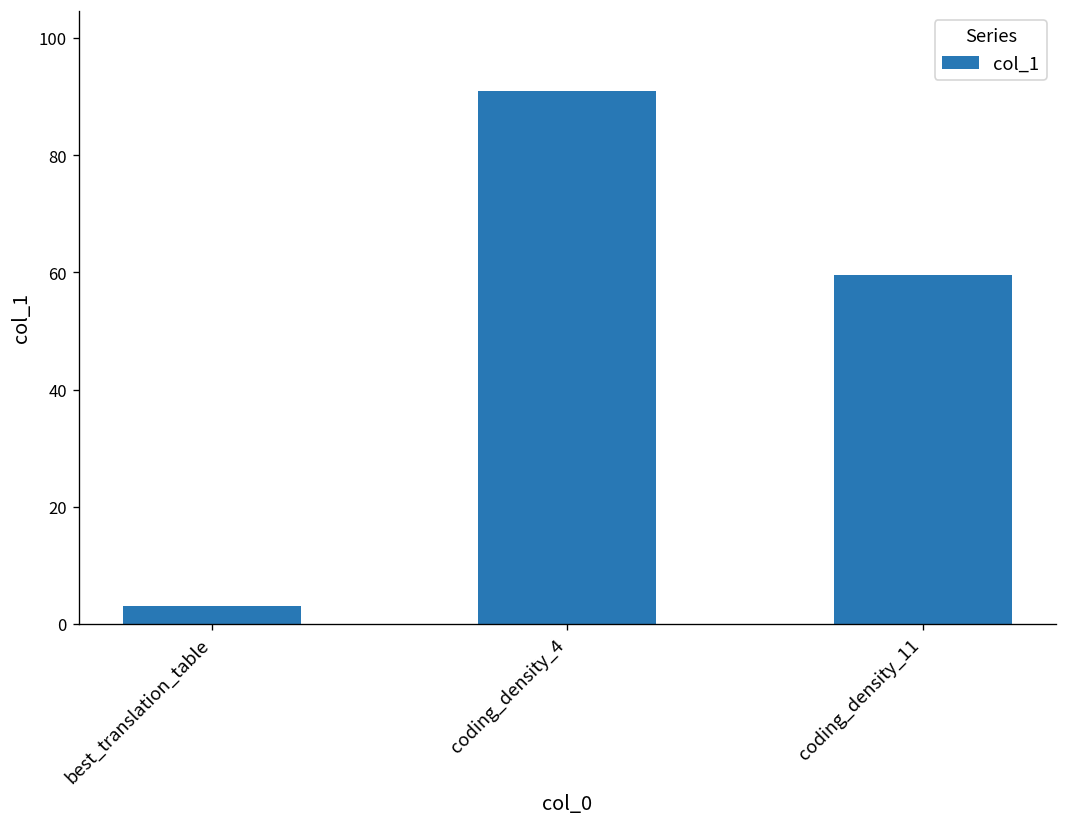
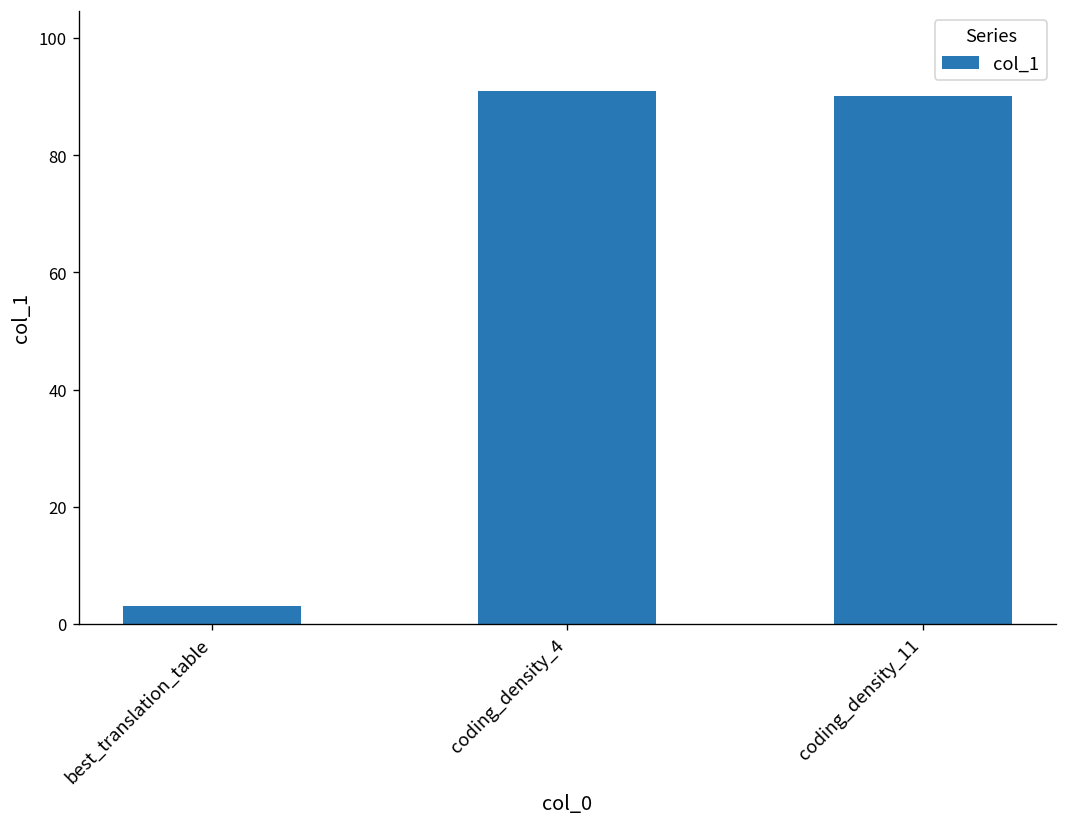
  {
    "best_translation_table": 3,
    "coding_density_4": 91,
-   "coding_density_11": 60
+   "coding_density_11": 90
  }
